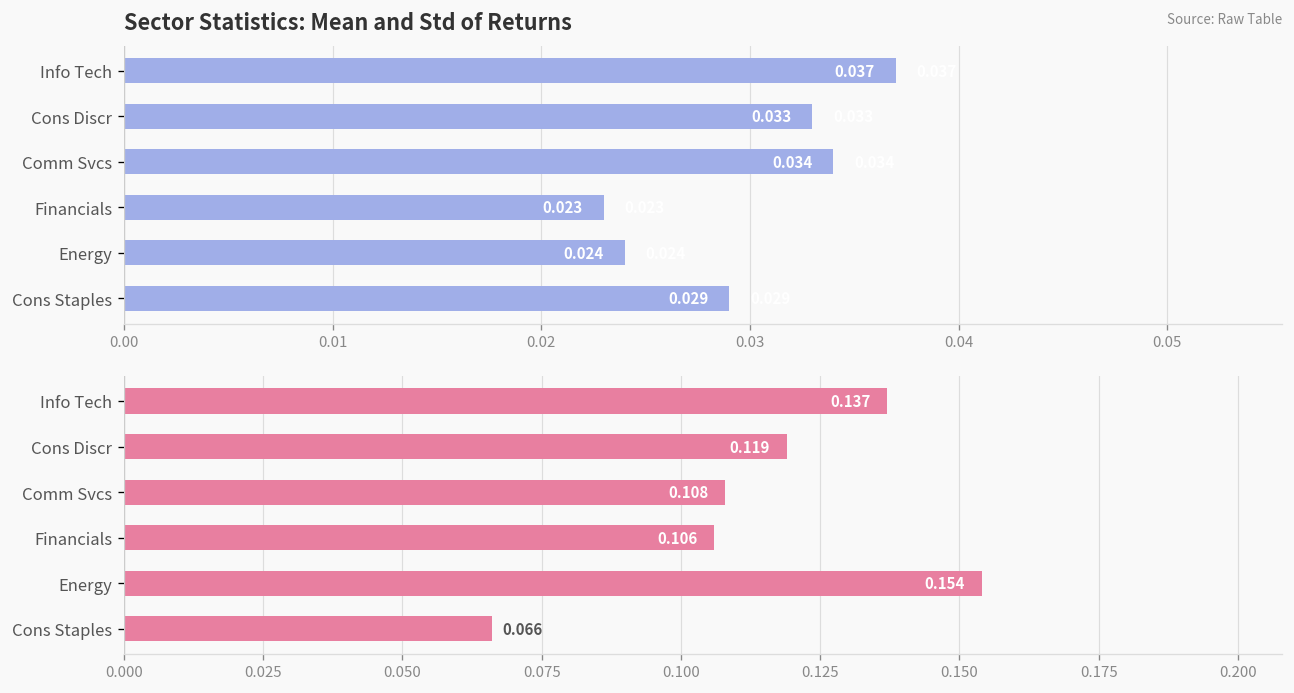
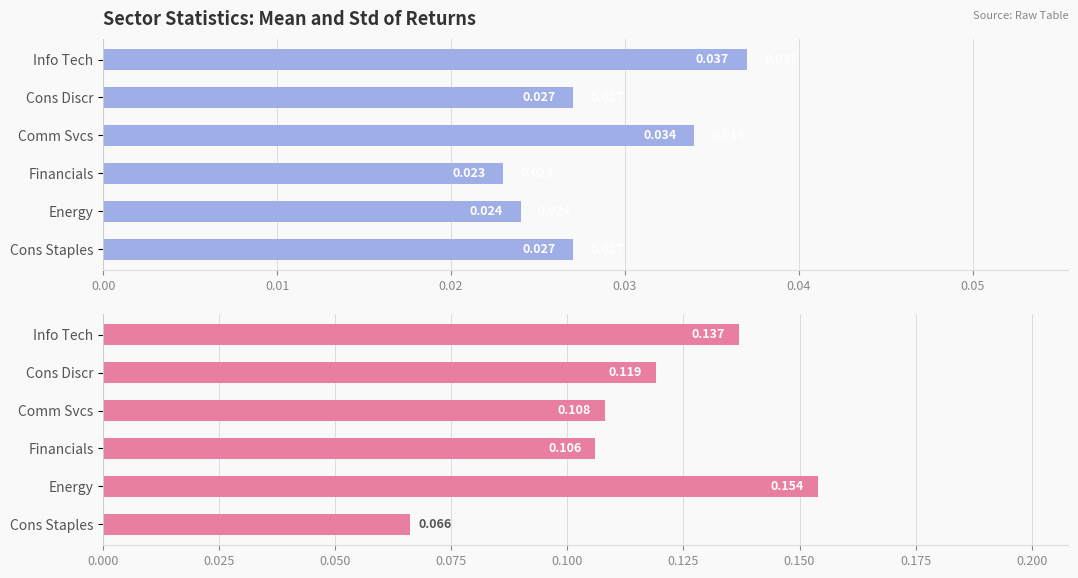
  {
    "Sector Statistics: Mean and Std of Returns": {
      "Info Tech": 0.037,
-     "Cons Discr": 0.033,
+     "Cons Discr": 0.027,
      "Comm Svcs": 0.034,
      "Financials": 0.023,
      "Energy": 0.024,
-     "Cons Staples": 0.029
+     "Cons Staples": 0.027
    }
  }
